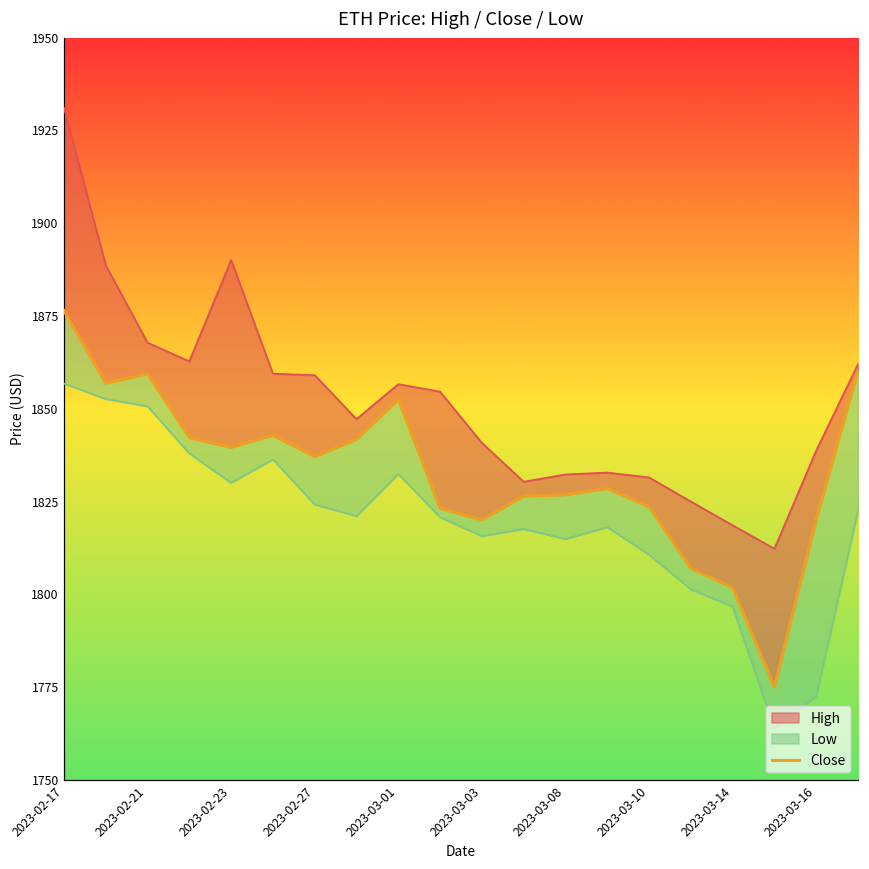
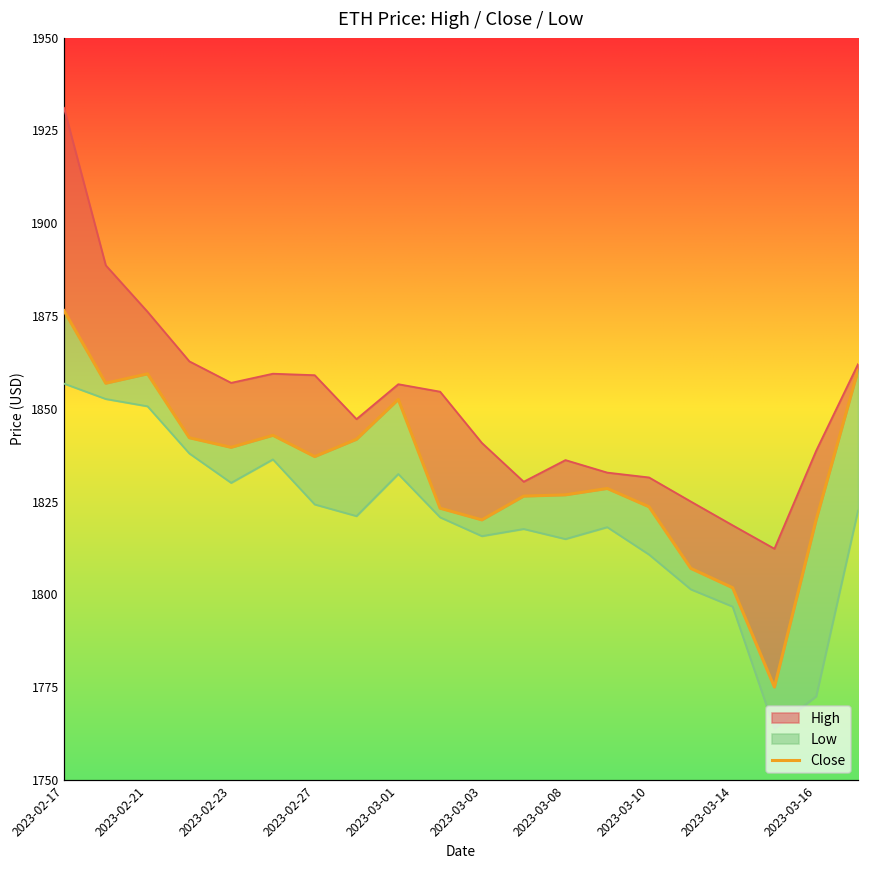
  {
    "High": {
      "2023-02-17": 1931,
-     "2023-02-21": 1868,
-     "2023-02-23": 1890,
+     "2023-02-21": 1876,
+     "2023-02-23": 1857,
      "2023-02-27": 1859,
      "2023-03-01": 1857,
      "2023-03-03": 1841,
-     "2023-03-08": 1832,
+     "2023-03-08": 1836,
      "2023-03-10": 1831,
      "2023-03-14": 1819,
      "2023-03-16": 1839
    }
  }
